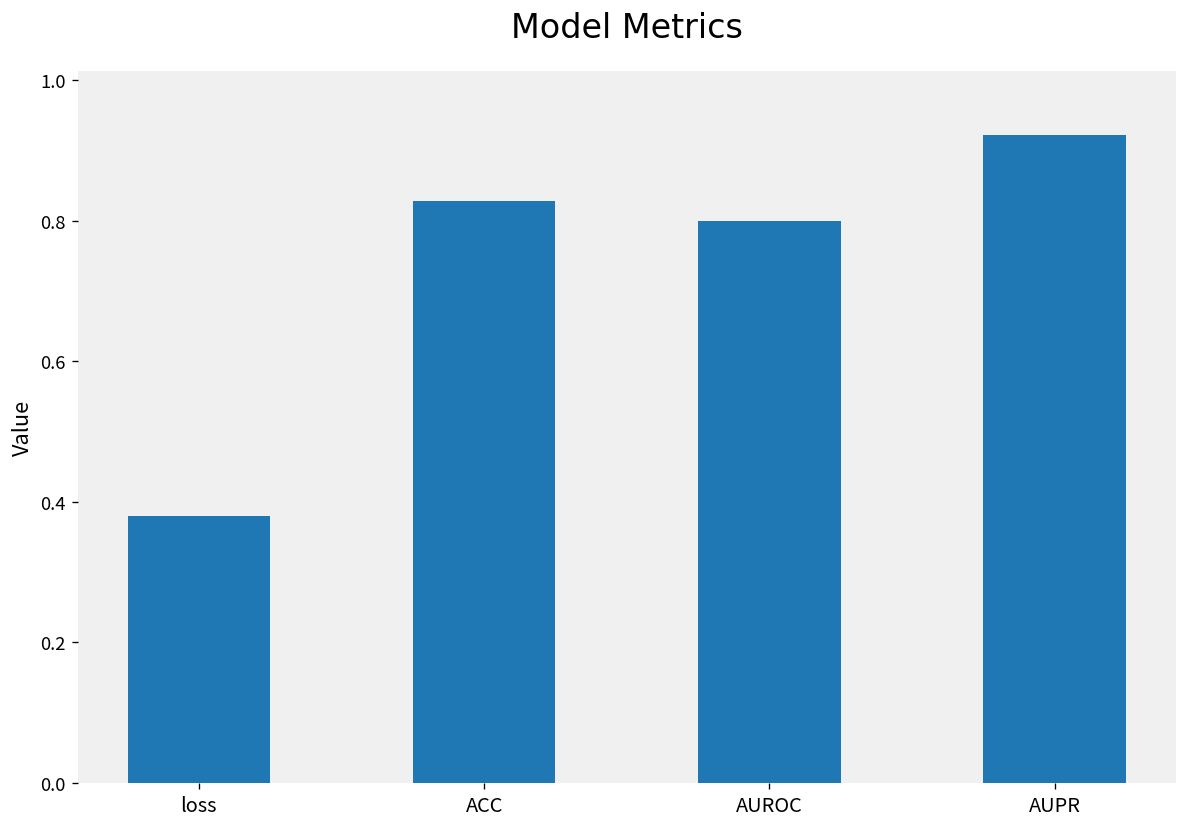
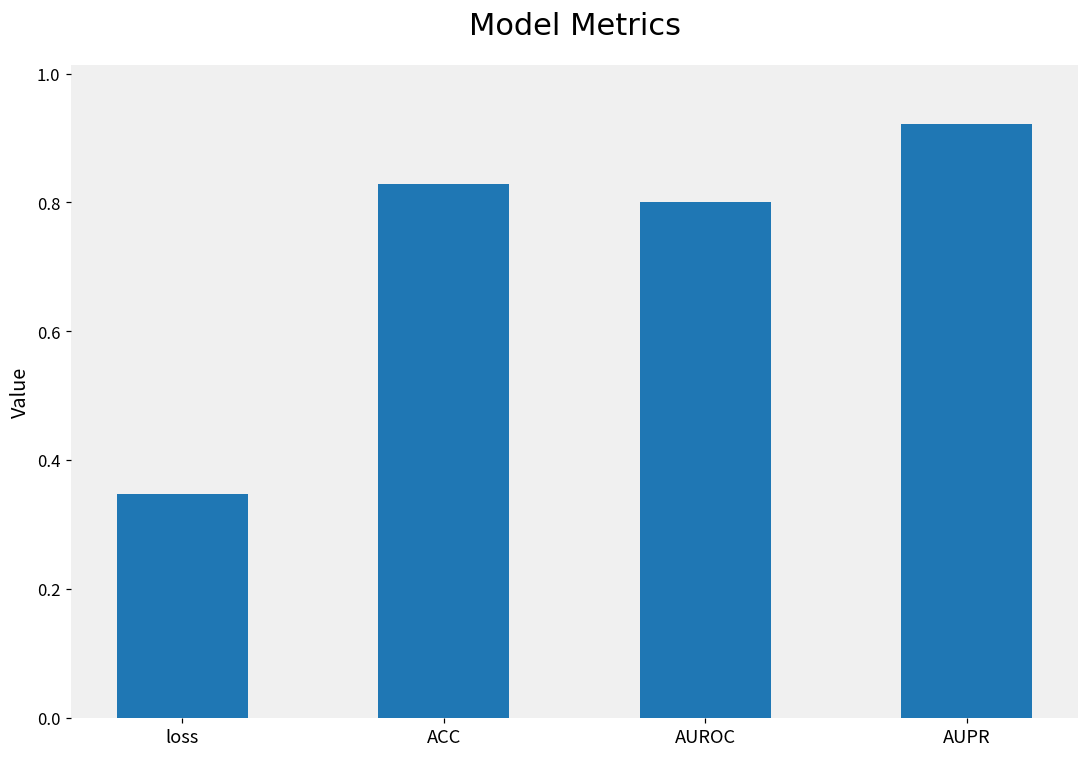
  {
-   "loss": 0.38,
+   "loss": 0.35,
    "ACC": 0.83,
    "AUROC": 0.80,
    "AUPR": 0.92
  }
